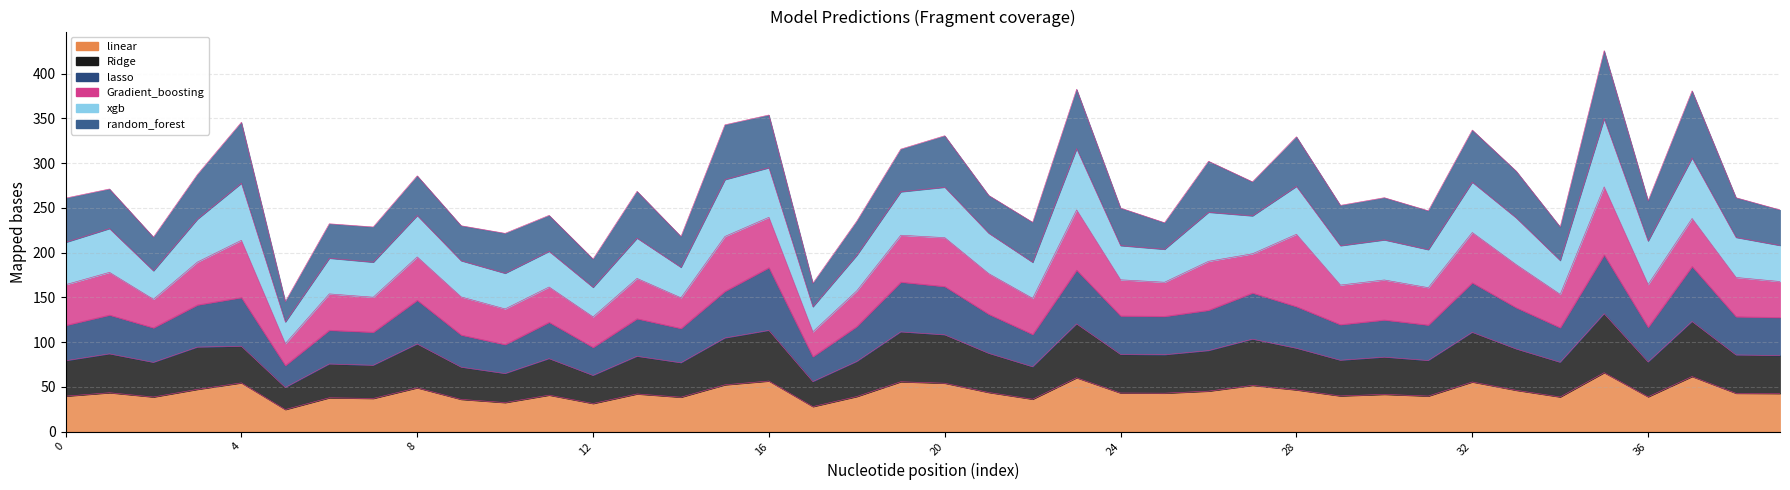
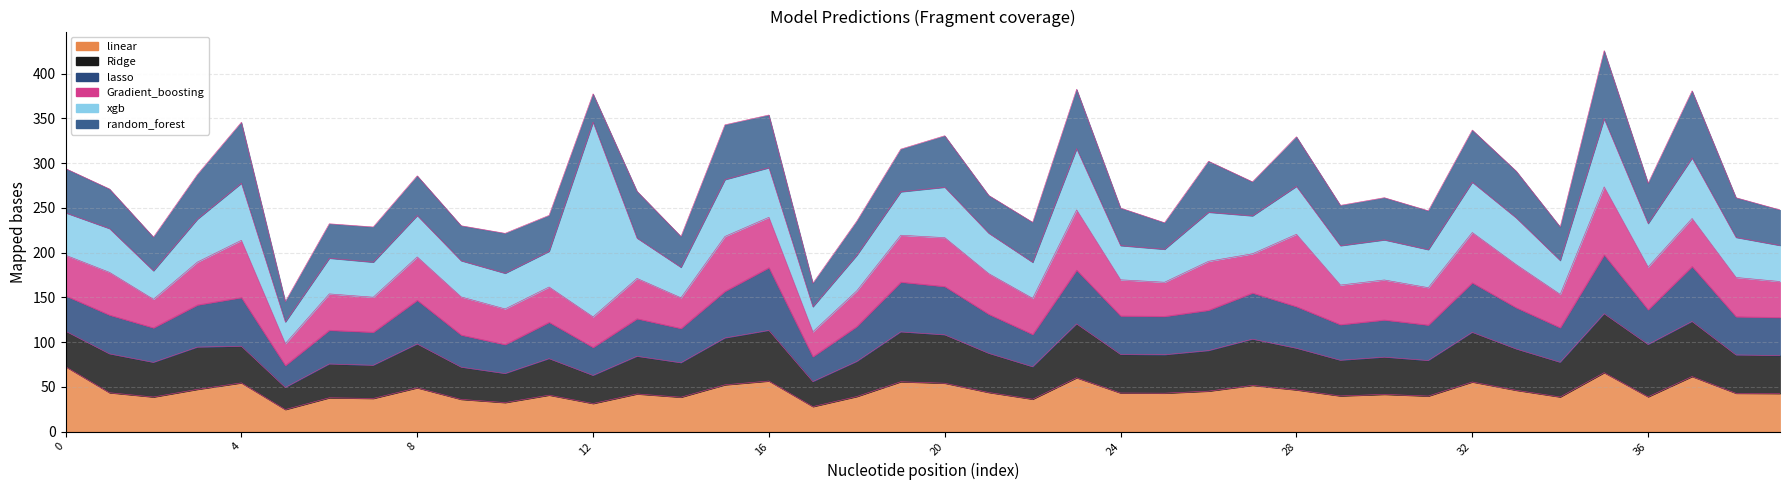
  {
    "linear": {
-     "0": 40,
+     "0": 70,
      "4": 50,
      "8": 50,
      "12": 30,
      "16": 60,
      "20": 50,
      "24": 40,
      "28": 50,
      "32": 60,
      "36": 40
    },
    "Ridge": {
      "0": 40,
      "4": 40,
      "8": 50,
      "12": 30,
      "16": 60,
      "20": 50,
      "24": 40,
      "28": 50,
      "32": 60,
-     "36": 40
+     "36": 60
    },
    "Gradient_boosting": {
      "0": 50,
      "4": 60,
      "8": 50,
      "12": 30,
      "16": 60,
      "20": 50,
      "24": 40,
      "28": 80,
      "32": 60,
      "36": 50
    },
    "xgb": {
      "0": 50,
      "4": 60,
      "8": 50,
-     "12": 30,
+     "12": 220,
      "16": 60,
      "20": 60,
      "24": 40,
      "28": 50,
      "32": 60,
      "36": 50
    }
  }
